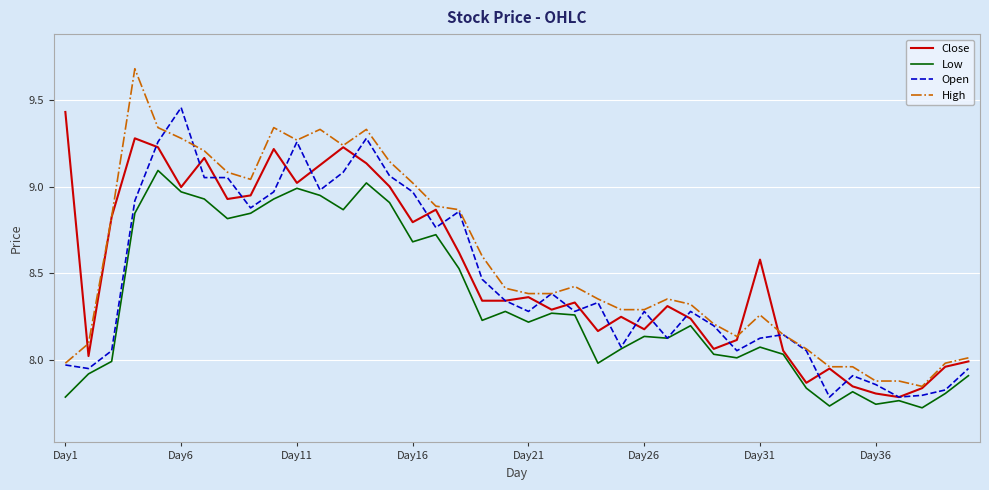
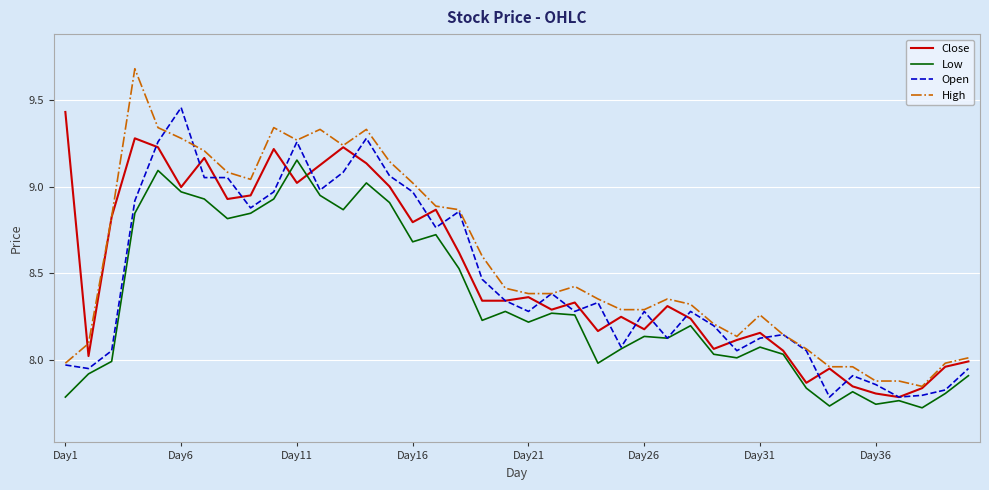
  {
    "Close": {
      "Day1": 9.43,
      "Day6": 9.00,
      "Day11": 9.02,
      "Day16": 8.80,
      "Day21": 8.36,
      "Day26": 8.18,
-     "Day31": 8.58,
+     "Day31": 8.16,
      "Day36": 7.81
    },
    "Low": {
      "Day1": 7.79,
      "Day6": 8.97,
-     "Day11": 8.99,
+     "Day11": 9.16,
      "Day16": 8.68,
      "Day21": 8.22,
      "Day26": 8.14,
      "Day31": 8.07,
      "Day36": 7.74
    },
    "Open": {
      "Day6": 9.46,
      "Day16": 8.97,
      "Day21": 8.28,
      "Day31": 8.13,
      "Day36": 7.86
    },
    "High": {
      "Day6": 9.28,
      "Day16": 9.02,
      "Day21": 8.38,
      "Day31": 8.26,
      "Day36": 7.88
    }
  }
